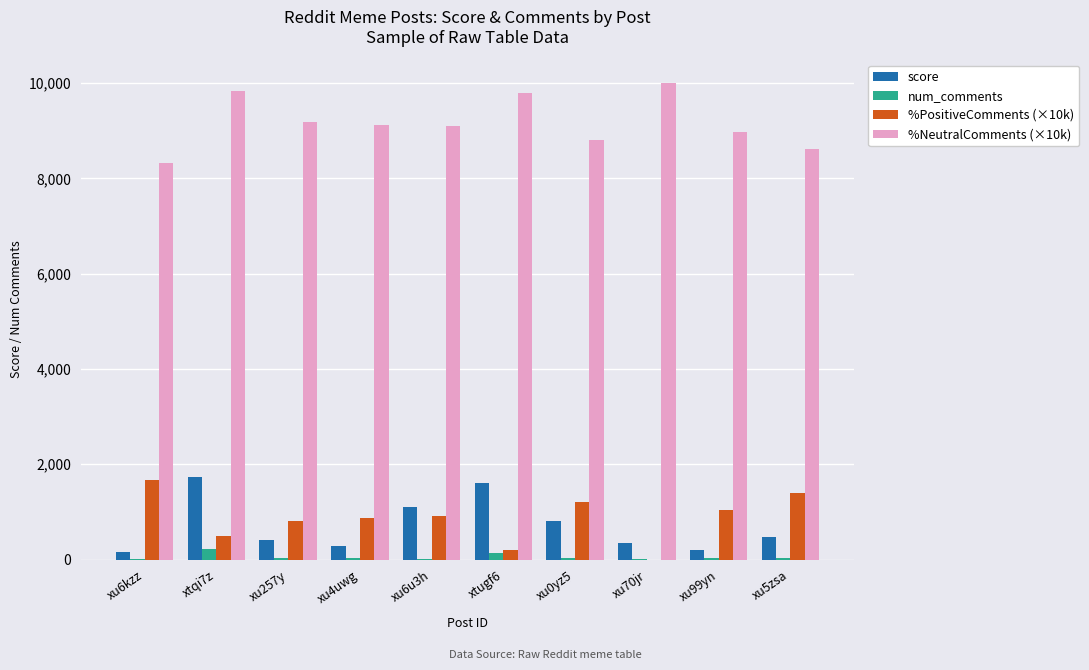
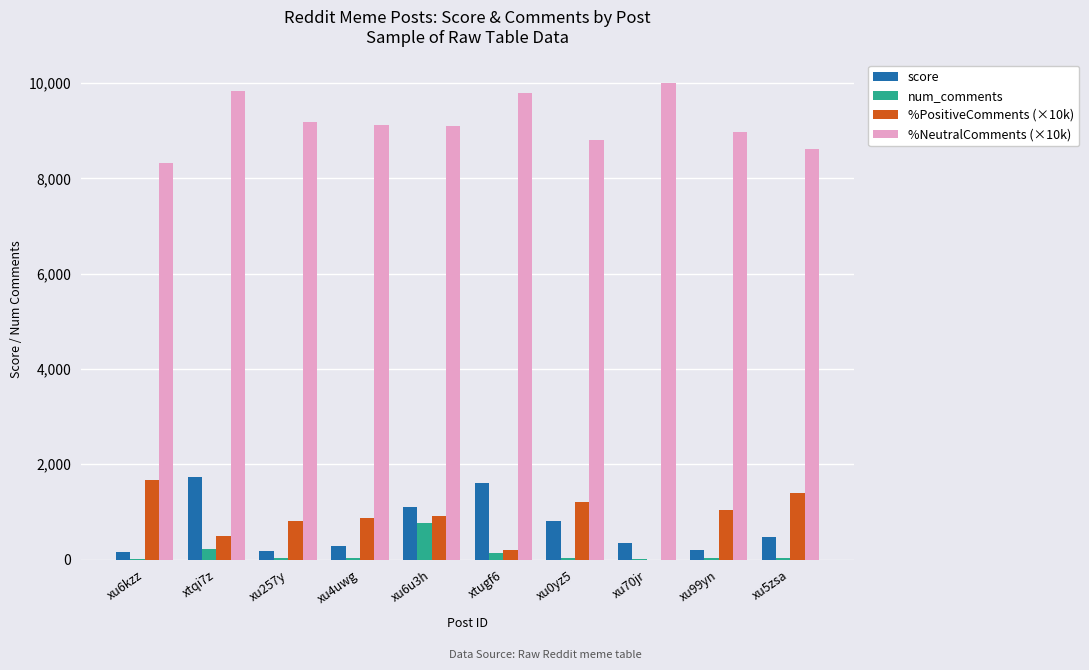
  {
    "score": {
      "xu6kzz": "200",
      "xtqi7z": "1,700",
-     "xu257y": "400",
+     "xu257y": "200",
      "xu4uwg": "300",
      "xu6u3h": "1,100",
      "xtugf6": "1,600",
      "xu0yz5": "800",
      "xu70jr": "300",
      "xu99yn": "200",
      "xu5zsa": "500"
    },
    "num_comments": {
      "xtqi7z": "200",
-     "xu6u3h": "0",
+     "xu6u3h": "800",
      "xtugf6": "100"
    },
    "%PositiveComments (×10k)": {
      "xu6kzz": "1,700",
      "xtqi7z": "500",
      "xu257y": "800",
      "xu4uwg": "900",
      "xu6u3h": "900",
      "xtugf6": "200",
      "xu0yz5": "1,200",
      "xu70jr": "0",
      "xu99yn": "1,000",
      "xu5zsa": "1,400"
    },
    "%NeutralComments (×10k)": {
      "xu6kzz": "8,300",
      "xtqi7z": "9,800",
      "xu257y": "9,200",
      "xu4uwg": "9,100",
      "xu6u3h": "9,100",
      "xtugf6": "9,800",
      "xu0yz5": "8,800",
      "xu70jr": "10,000",
      "xu99yn": "9,000",
      "xu5zsa": "8,600"
    }
  }
